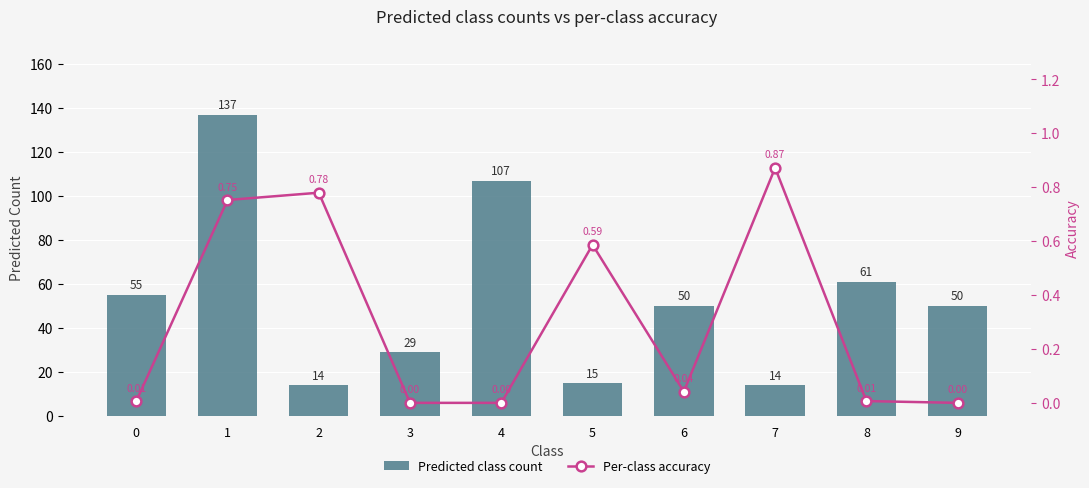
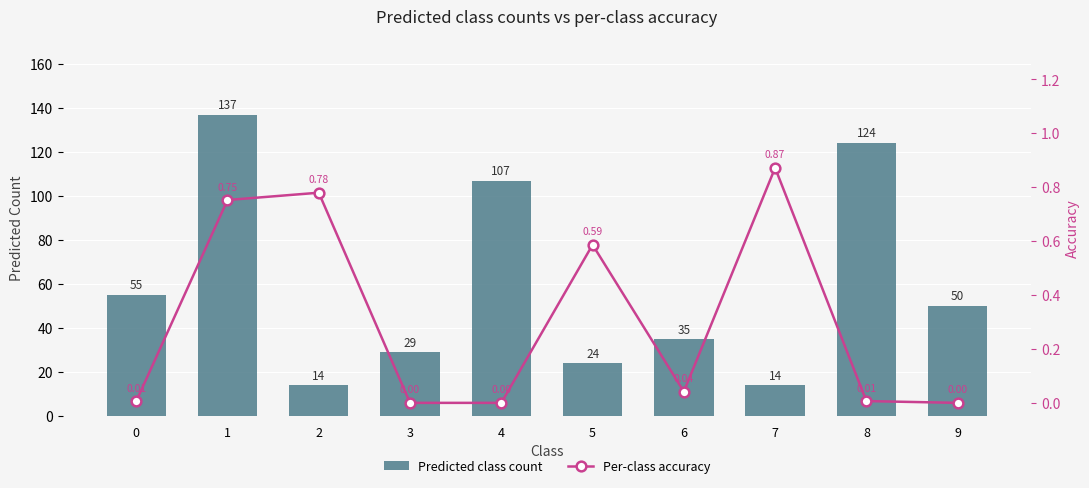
  {
    "Predicted class count": {
      "0": 55,
      "1": 137,
      "2": 14,
      "3": 29,
      "4": 107,
-     "5": 15,
-     "6": 50,
+     "5": 24,
+     "6": 35,
      "7": 14,
-     "8": 61,
+     "8": 124,
      "9": 50
    },
    "Per-class accuracy": {
      "0": 0.01,
      "1": 0.75,
      "2": 0.78,
      "3": 0.00,
      "4": 0.00,
      "5": 0.59,
      "6": 0.04,
      "7": 0.87,
      "8": 0.01,
      "9": 0.00
    }
  }
